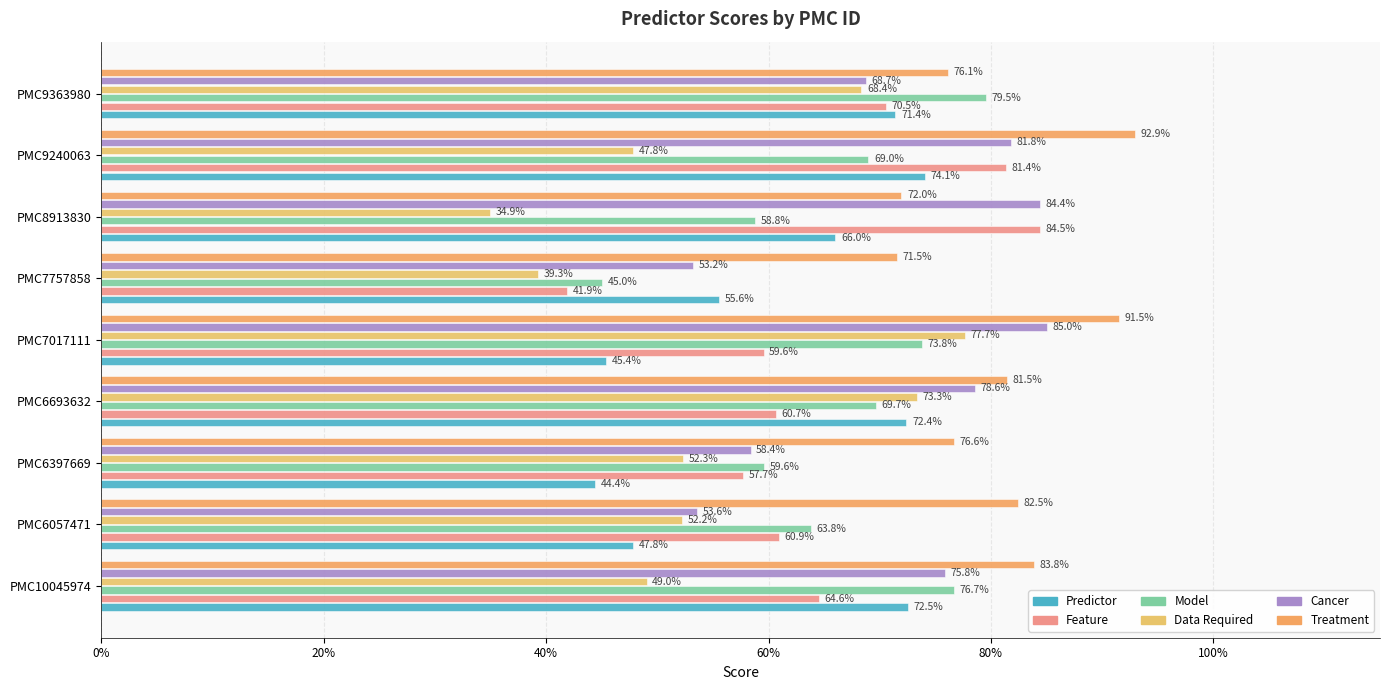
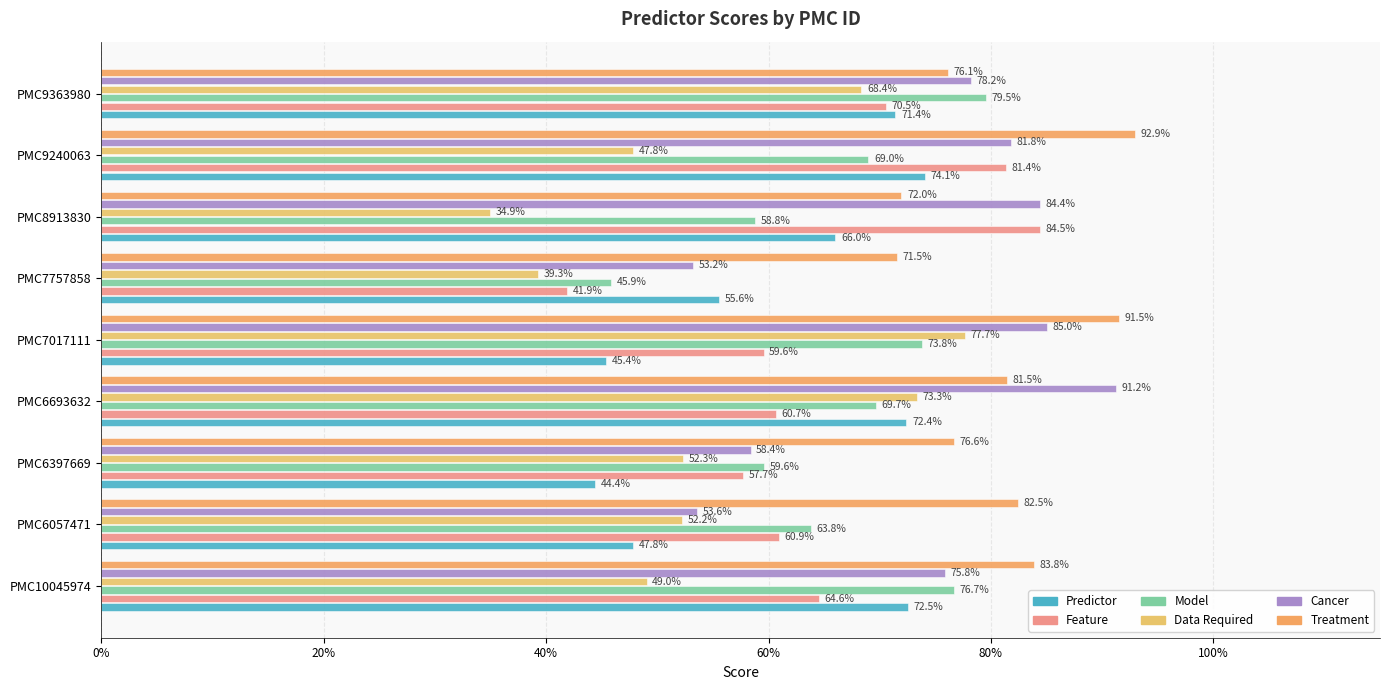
  {
    "Predictor": {
      "PMC9363980": "71.4%",
      "PMC9240063": "74.1%",
      "PMC8913830": "66.0%",
      "PMC7757858": "55.6%",
      "PMC7017111": "45.4%",
      "PMC6693632": "72.4%",
      "PMC6397669": "44.4%",
      "PMC6057471": "47.8%",
      "PMC10045974": "72.5%"
    },
    "Model": {
      "PMC9363980": "79.5%",
      "PMC9240063": "69.0%",
      "PMC8913830": "58.8%",
-     "PMC7757858": "45.0%",
+     "PMC7757858": "45.9%",
      "PMC7017111": "73.8%",
      "PMC6693632": "69.7%",
      "PMC6397669": "59.6%",
      "PMC6057471": "63.8%",
      "PMC10045974": "76.7%"
    },
    "Cancer": {
-     "PMC9363980": "68.7%",
+     "PMC9363980": "78.2%",
      "PMC9240063": "81.8%",
      "PMC8913830": "84.4%",
      "PMC7757858": "53.2%",
      "PMC7017111": "85.0%",
-     "PMC6693632": "78.6%",
+     "PMC6693632": "91.2%",
      "PMC6397669": "58.4%",
      "PMC6057471": "53.6%",
      "PMC10045974": "75.8%"
    }
  }
